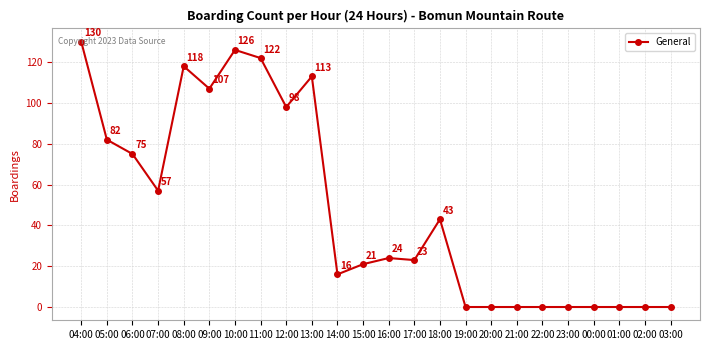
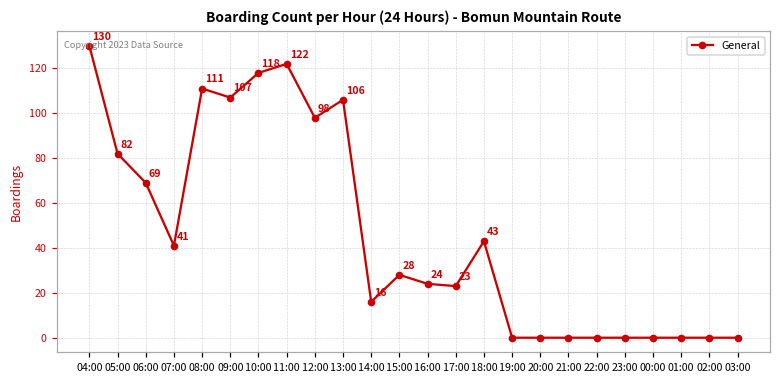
  {
    "04:00": 130,
    "05:00": 82,
-   "06:00": 75,
-   "07:00": 57,
-   "08:00": 118,
+   "06:00": 69,
+   "07:00": 41,
+   "08:00": 111,
    "09:00": 107,
-   "10:00": 126,
+   "10:00": 118,
    "11:00": 122,
    "12:00": 98,
-   "13:00": 113,
+   "13:00": 106,
    "14:00": 16,
-   "15:00": 21,
+   "15:00": 28,
    "16:00": 24,
    "17:00": 23,
    "18:00": 43
  }
